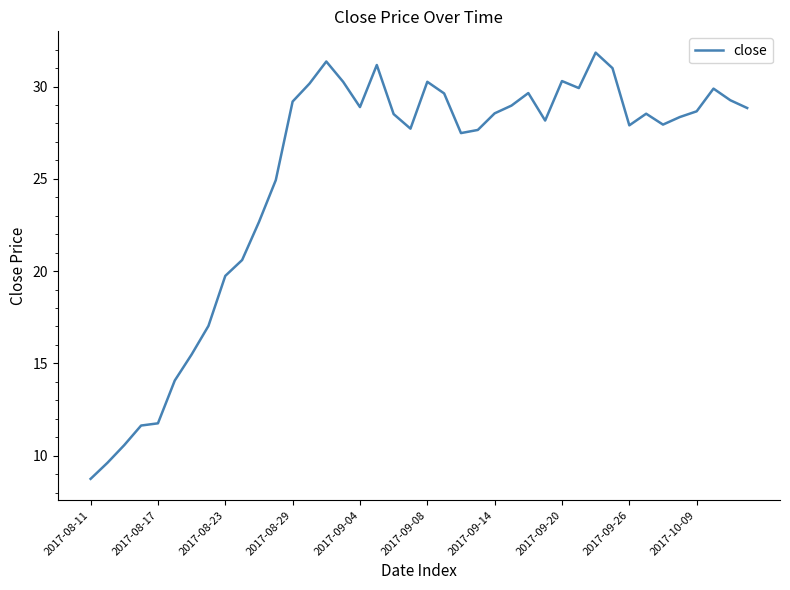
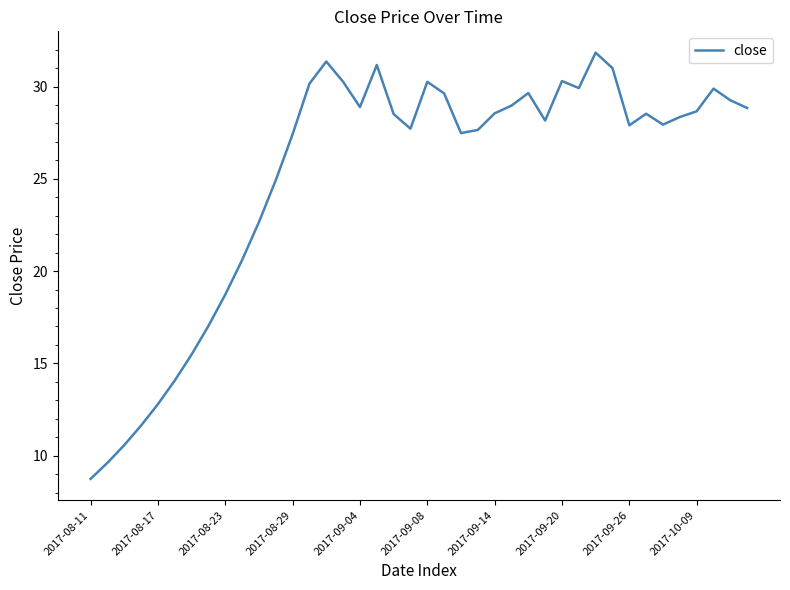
  {
    "2017-08-11": 8.7,
-   "2017-08-17": 11.8,
-   "2017-08-23": 19.7,
-   "2017-08-29": 29.2,
+   "2017-08-17": 12.8,
+   "2017-08-23": 18.7,
+   "2017-08-29": 27.4,
    "2017-09-04": 28.9,
    "2017-09-08": 30.3,
    "2017-09-14": 28.6,
    "2017-09-20": 30.3,
    "2017-09-26": 27.9,
    "2017-10-09": 28.7
  }
